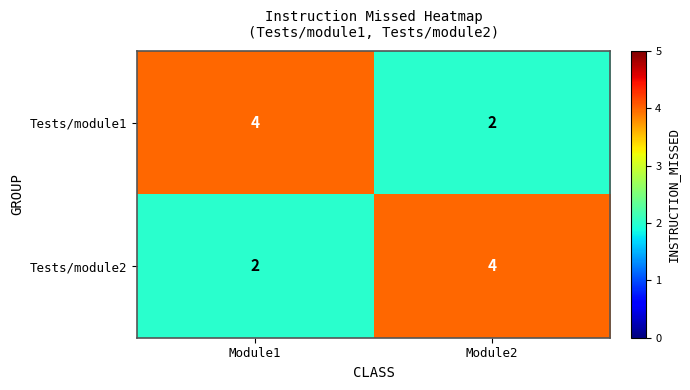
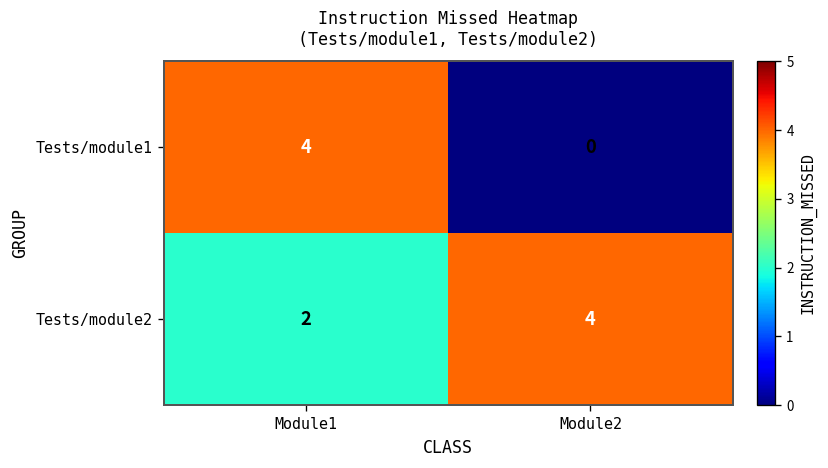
  {
    "Tests/module1": {
      "Module1": 4,
-     "Module2": 2
+     "Module2": 0
    },
    "Tests/module2": {
      "Module1": 2,
      "Module2": 4
    }
  }
